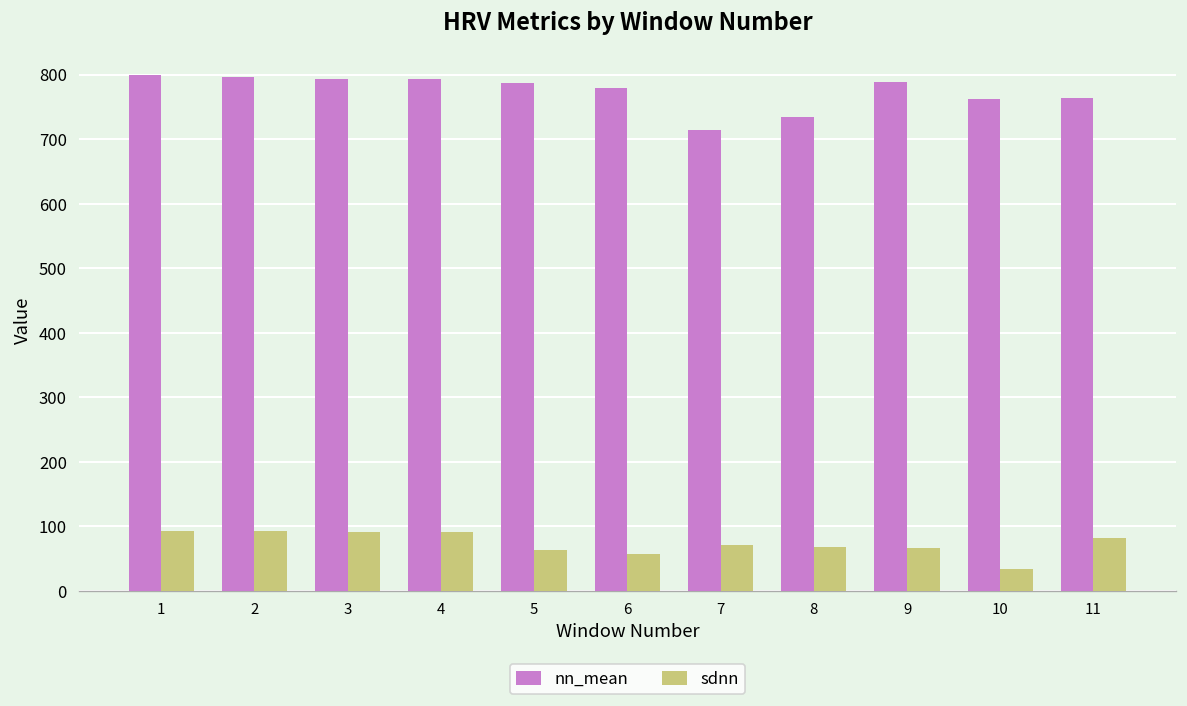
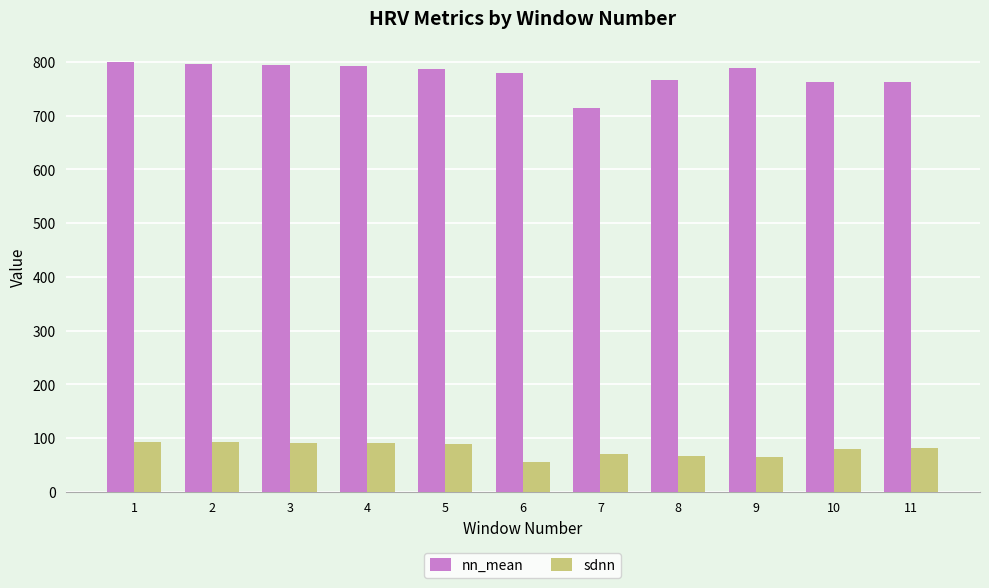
  {
    "nn_mean": {
      "1": 800,
      "2": 800,
      "3": 790,
      "4": 790,
      "5": 790,
      "6": 780,
      "7": 710,
-     "8": 730,
+     "8": 770,
      "9": 790,
      "10": 760,
      "11": 760
    },
    "sdnn": {
      "1": 90,
      "2": 90,
      "3": 90,
      "4": 90,
-     "5": 60,
+     "5": 90,
      "6": 60,
      "7": 70,
      "8": 70,
      "9": 70,
-     "10": 30,
+     "10": 80,
      "11": 80
    }
  }
